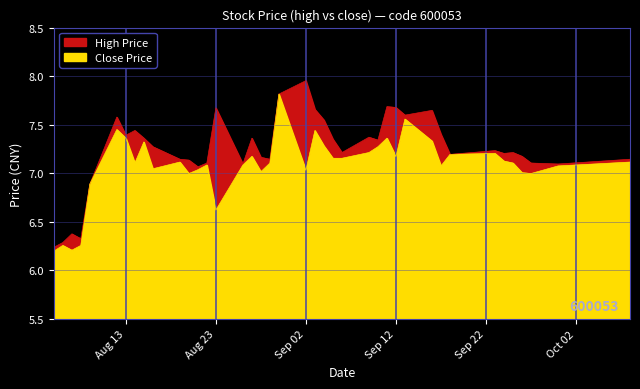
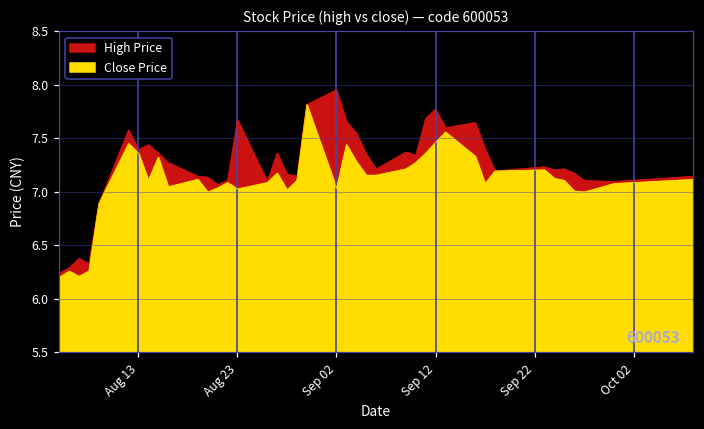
  {
    "High Price": {
      "Aug 13": 7.4,
      "Aug 23": 7.7,
      "Sep 02": 8.0,
-     "Sep 12": 7.7
+     "Sep 12": 7.8
    },
    "Close Price": {
      "Aug 13": 7.4,
-     "Aug 23": 6.6,
+     "Aug 23": 7.0,
      "Sep 02": 7.0,
-     "Sep 12": 7.2
+     "Sep 12": 7.5
    }
  }
